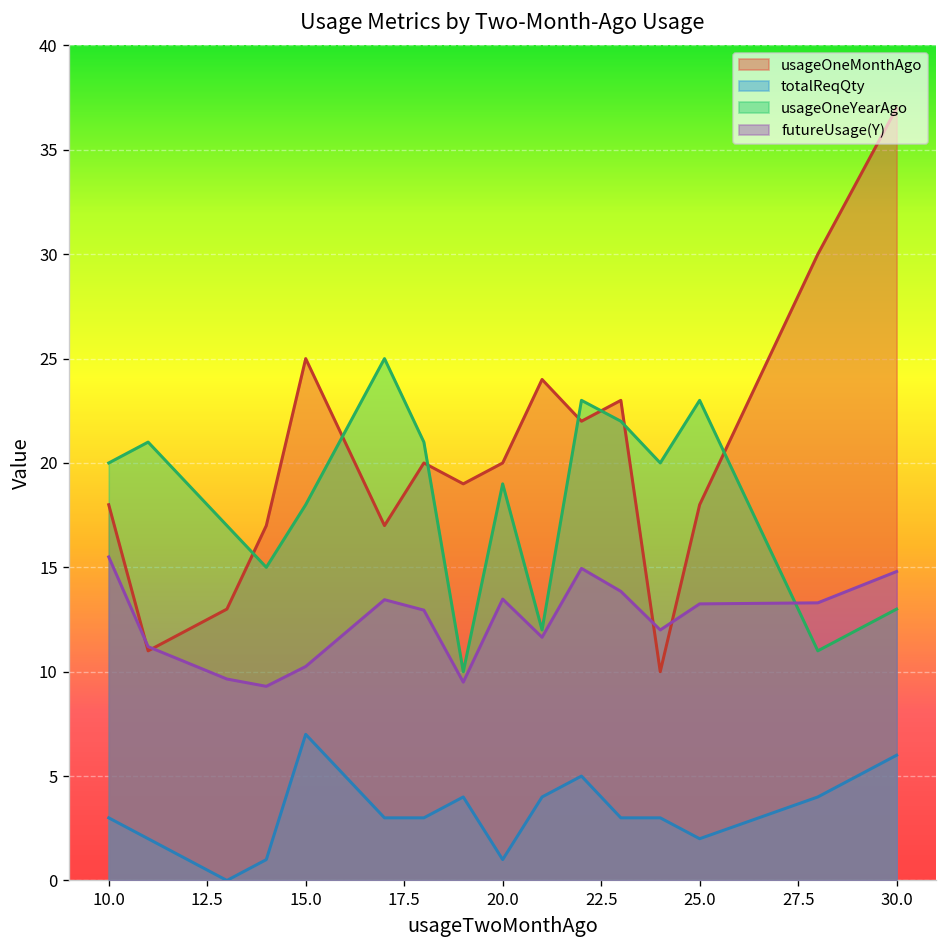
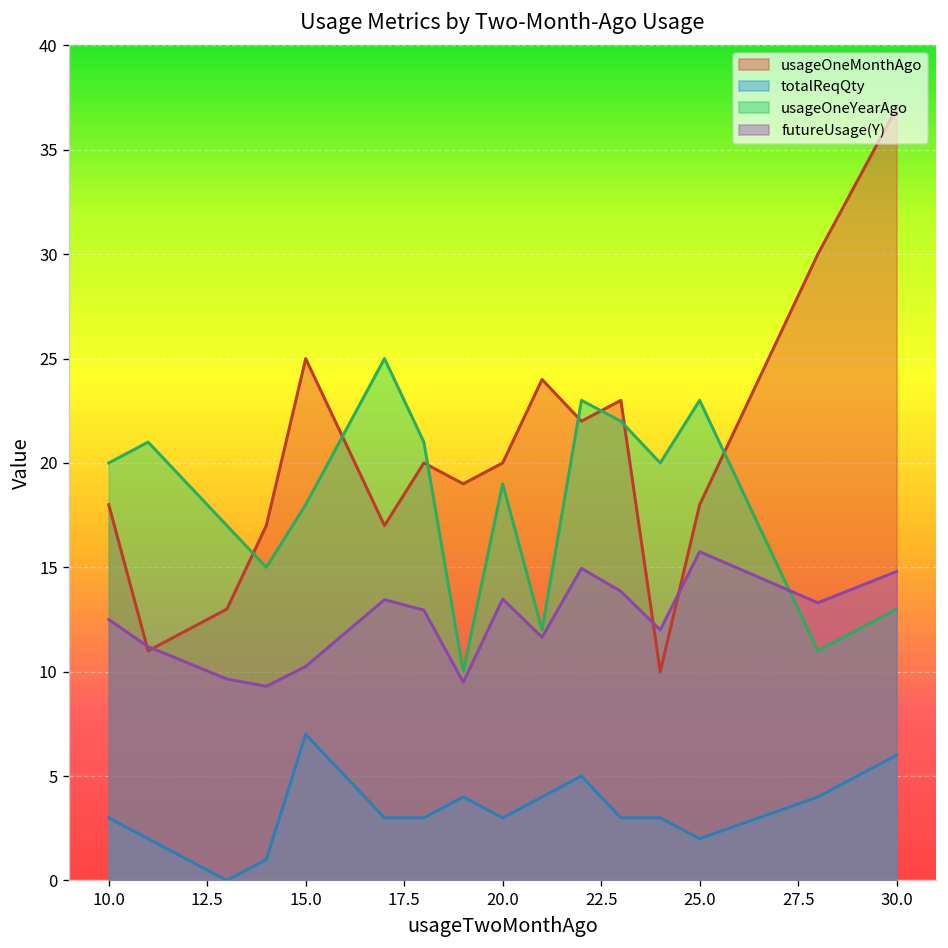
  {
    "usageOneMonthAgo": {
      "10.0": 18.0,
      "15.0": 25.0,
      "20.0": 20.0,
      "25.0": 18.0
    },
    "totalReqQty": {
      "10.0": 3,
      "15.0": 7,
-     "20.0": 1,
+     "20.0": 3,
      "25.0": 2,
      "30.0": 6
    },
    "usageOneYearAgo": {
      "10.0": 20.0,
      "15.0": 18.0,
      "20.0": 19.0,
      "25.0": 23.0,
      "30.0": 13.0
    },
    "futureUsage(Y)": {
-     "10.0": 15.5,
+     "10.0": 12.5,
      "15.0": 10.3,
      "20.0": 13.5,
-     "25.0": 13.3,
+     "25.0": 15.8,
      "30.0": 14.8
    }
  }
